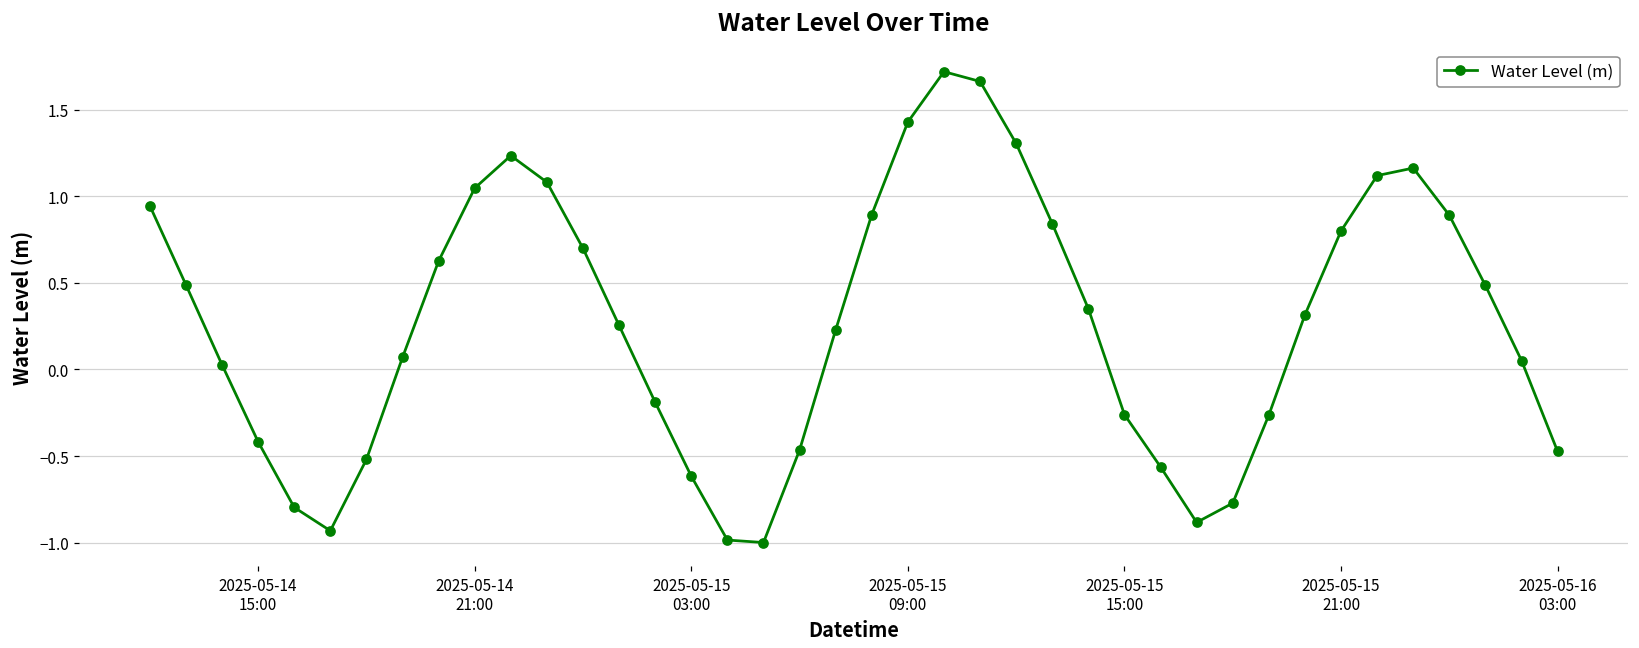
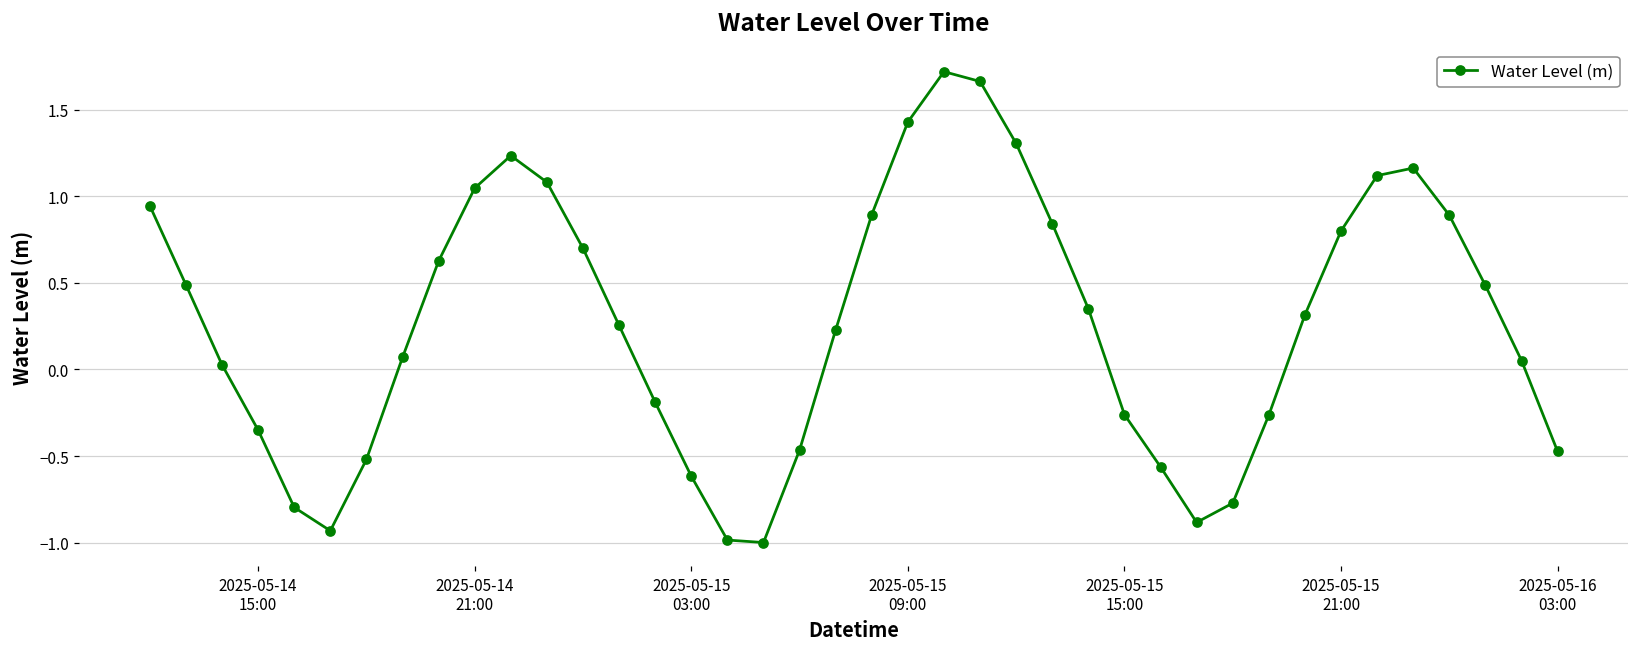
  {
-   "2025-05-14 15:00": -0.42,
+   "2025-05-14 15:00": -0.35,
    "2025-05-14 21:00": 1.05,
    "2025-05-15 03:00": -0.62,
    "2025-05-15 09:00": 1.43,
    "2025-05-15 15:00": -0.26,
    "2025-05-15 21:00": 0.80,
    "2025-05-16 03:00": -0.47
  }
